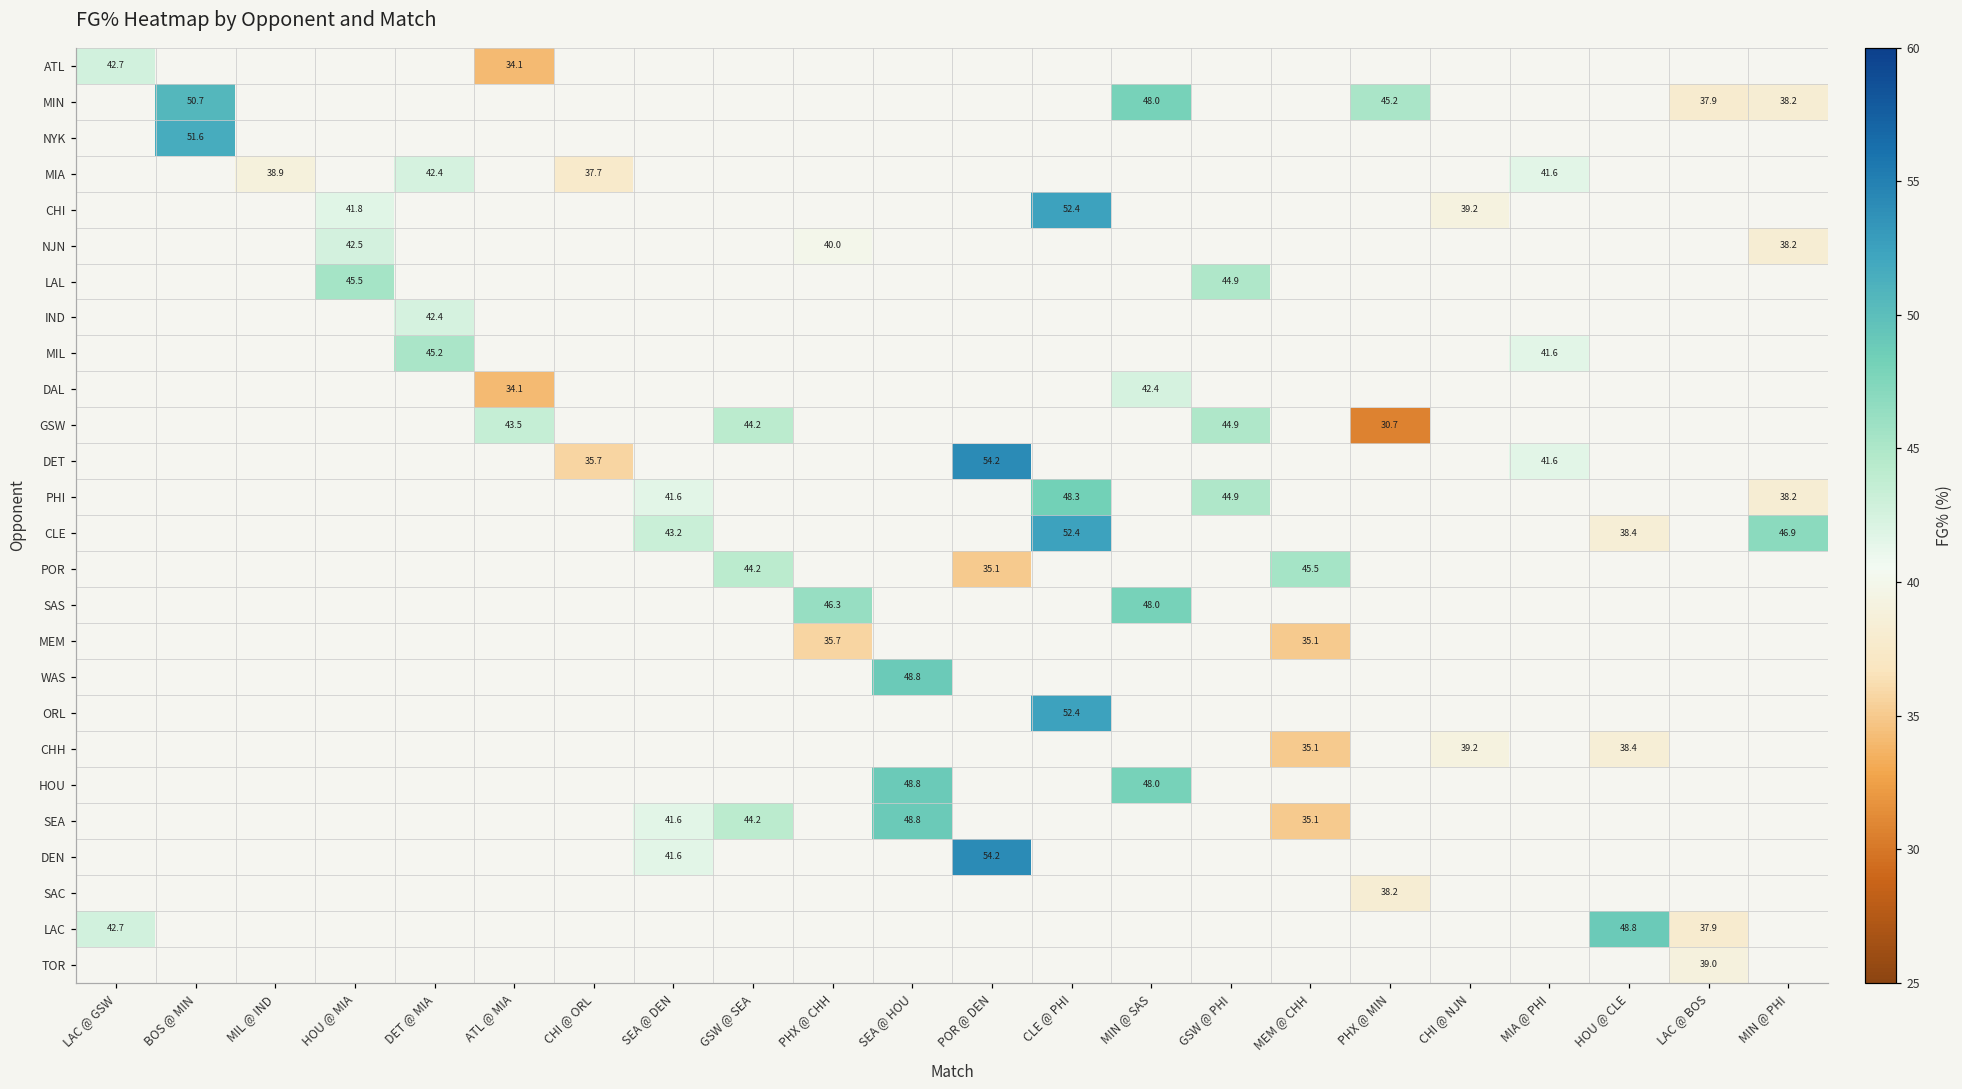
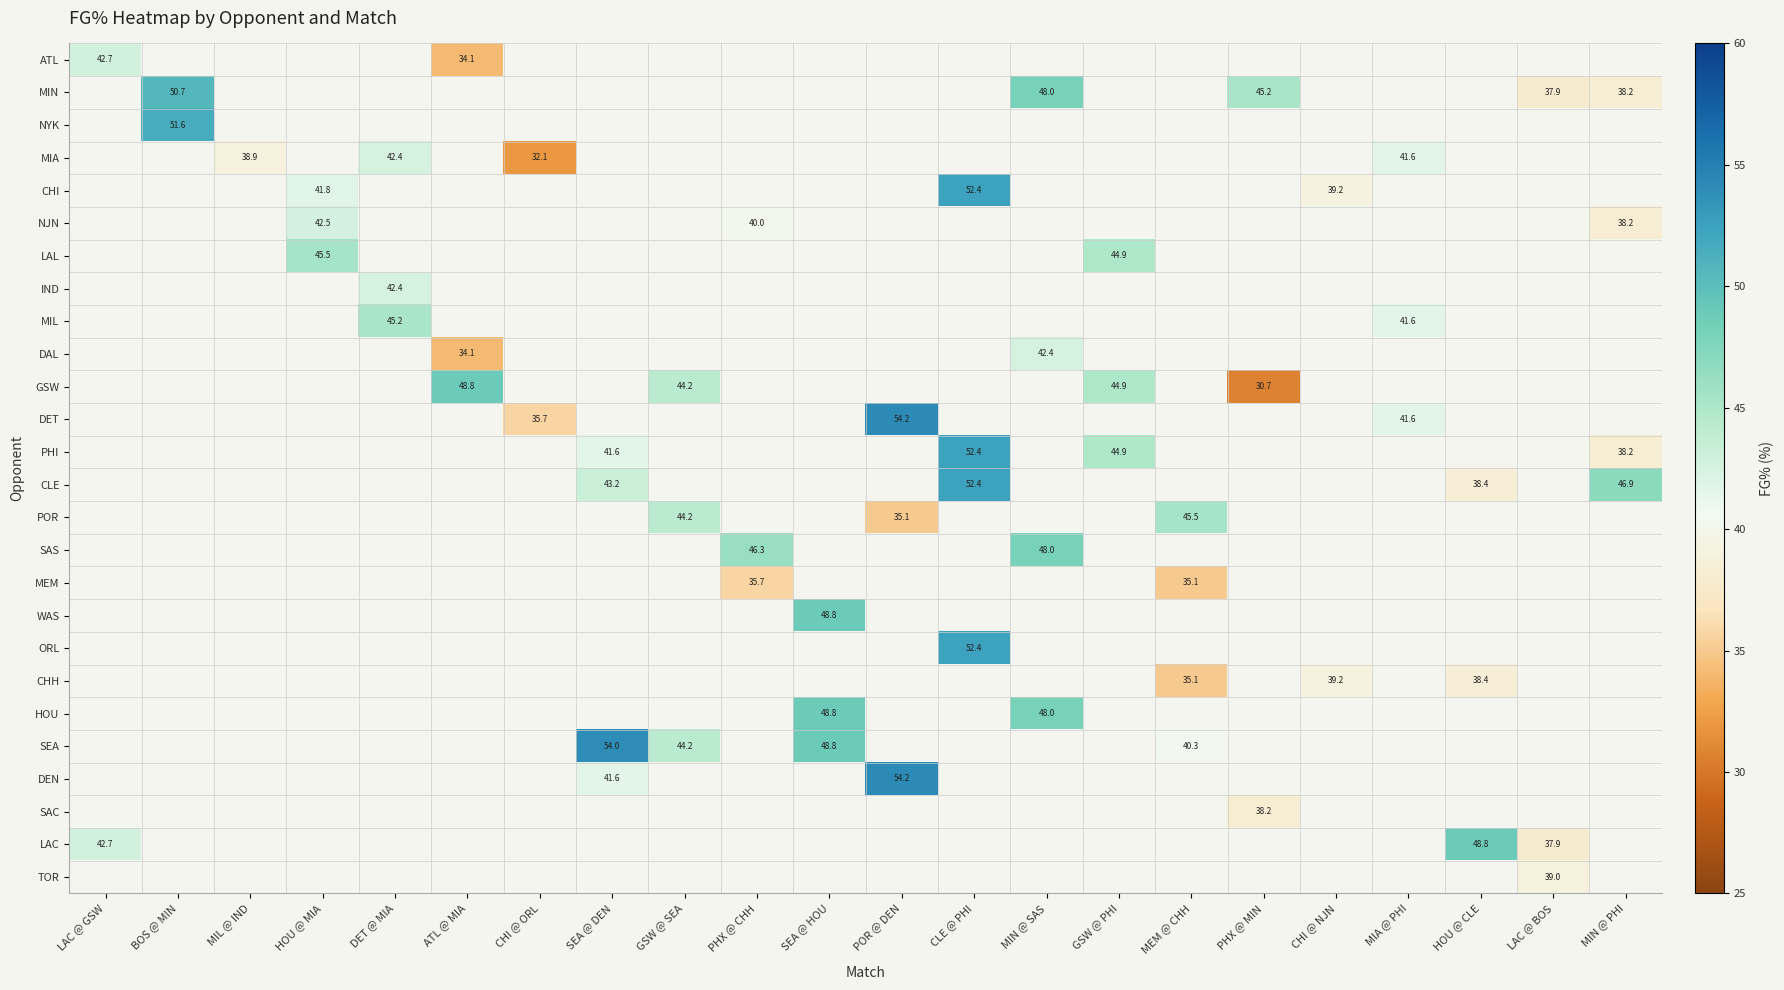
  {
    "ATL": {
      "LAC @ GSW": 42.7,
      "ATL @ MIA": 34.1
    },
    "MIN": {
      "BOS @ MIN": 50.7,
      "MIN @ SAS": 48.0,
      "PHX @ MIN": 45.2,
      "LAC @ BOS": 37.9,
      "MIN @ PHI": 38.2
    },
    "NYK": {
      "BOS @ MIN": 51.6
    },
    "MIA": {
      "MIL @ IND": 38.9,
      "DET @ MIA": 42.4,
-     "CHI @ ORL": 37.7,
+     "CHI @ ORL": 32.1,
      "MIA @ PHI": 41.6
    },
    "CHI": {
      "HOU @ MIA": 41.8,
      "CLE @ PHI": 52.4,
      "CHI @ NJN": 39.2
    },
    "NJN": {
      "HOU @ MIA": 42.5,
      "PHX @ CHH": 40.0,
      "MIN @ PHI": 38.2
    },
    "LAL": {
      "HOU @ MIA": 45.5,
      "GSW @ PHI": 44.9
    },
    "IND": {
      "DET @ MIA": 42.4
    },
    "MIL": {
      "DET @ MIA": 45.2,
      "MIA @ PHI": 41.6
    },
    "DAL": {
      "ATL @ MIA": 34.1,
      "MIN @ SAS": 42.4
    },
    "GSW": {
-     "ATL @ MIA": 43.5,
+     "ATL @ MIA": 48.8,
      "GSW @ SEA": 44.2,
      "GSW @ PHI": 44.9,
      "PHX @ MIN": 30.7
    },
    "DET": {
      "CHI @ ORL": 35.7,
      "POR @ DEN": 54.2,
      "MIA @ PHI": 41.6
    },
    "PHI": {
      "SEA @ DEN": 41.6,
-     "CLE @ PHI": 48.3,
+     "CLE @ PHI": 52.4,
      "GSW @ PHI": 44.9,
      "MIN @ PHI": 38.2
    },
    "CLE": {
      "SEA @ DEN": 43.2,
      "CLE @ PHI": 52.4,
      "HOU @ CLE": 38.4,
      "MIN @ PHI": 46.9
    },
    "POR": {
      "GSW @ SEA": 44.2,
      "POR @ DEN": 35.1,
      "MEM @ CHH": 45.5
    },
    "SAS": {
      "PHX @ CHH": 46.3,
      "MIN @ SAS": 48.0
    },
    "MEM": {
      "PHX @ CHH": 35.7,
      "MEM @ CHH": 35.1
    },
    "WAS": {
      "SEA @ HOU": 48.8
    },
    "ORL": {
      "CLE @ PHI": 52.4
    },
    "CHH": {
      "MEM @ CHH": 35.1,
      "CHI @ NJN": 39.2,
      "HOU @ CLE": 38.4
    },
    "HOU": {
      "SEA @ HOU": 48.8,
      "MIN @ SAS": 48.0
    },
    "SEA": {
-     "SEA @ DEN": 41.6,
+     "SEA @ DEN": 54.0,
      "GSW @ SEA": 44.2,
      "SEA @ HOU": 48.8,
-     "MEM @ CHH": 35.1
+     "MEM @ CHH": 40.3
    },
    "DEN": {
      "SEA @ DEN": 41.6,
      "POR @ DEN": 54.2
    },
    "SAC": {
      "PHX @ MIN": 38.2
    },
    "LAC": {
      "LAC @ GSW": 42.7,
      "HOU @ CLE": 48.8,
      "LAC @ BOS": 37.9
    },
    "TOR": {
      "LAC @ BOS": 39.0
    }
  }
